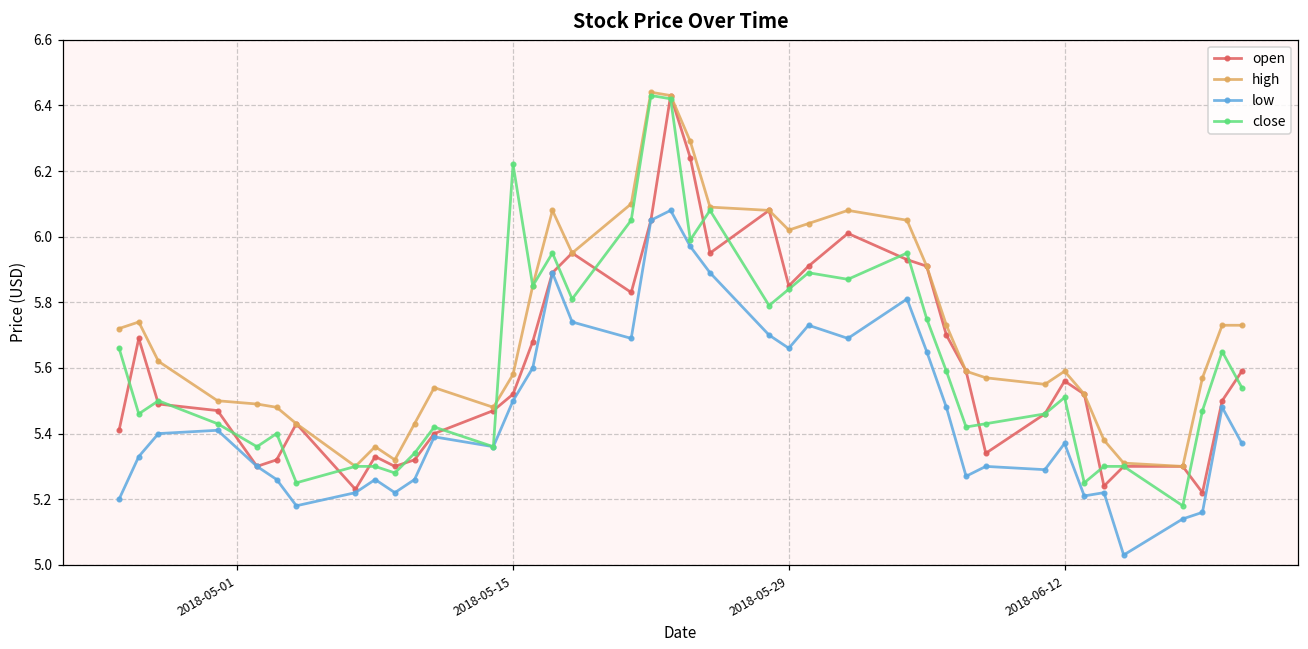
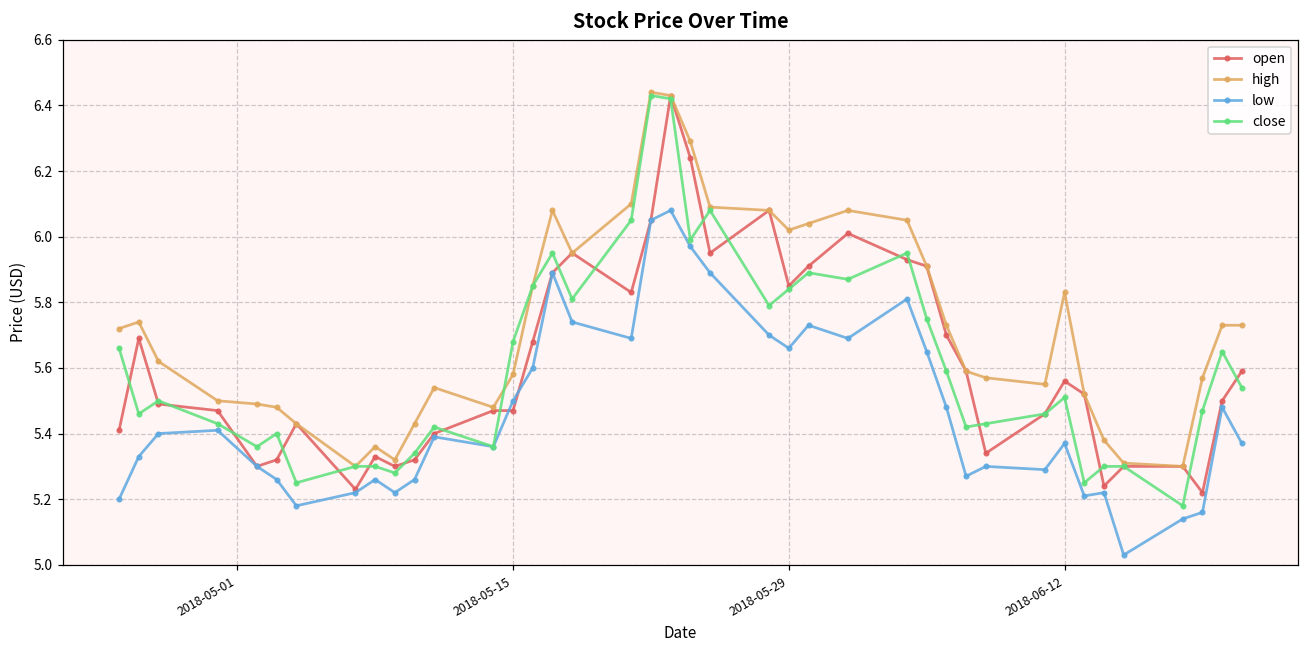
  {
    "open": {
-     "2018-05-15": 5.52,
+     "2018-05-15": 5.47,
      "2018-05-29": 5.85,
      "2018-06-12": 5.56
    },
    "high": {
      "2018-05-15": 5.58,
      "2018-05-29": 6.02,
-     "2018-06-12": 5.59
+     "2018-06-12": 5.83
    },
    "low": {
      "2018-05-15": 5.50,
      "2018-05-29": 5.66,
      "2018-06-12": 5.37
    },
    "close": {
-     "2018-05-15": 6.22,
+     "2018-05-15": 5.68,
      "2018-05-29": 5.84,
      "2018-06-12": 5.51
    }
  }
